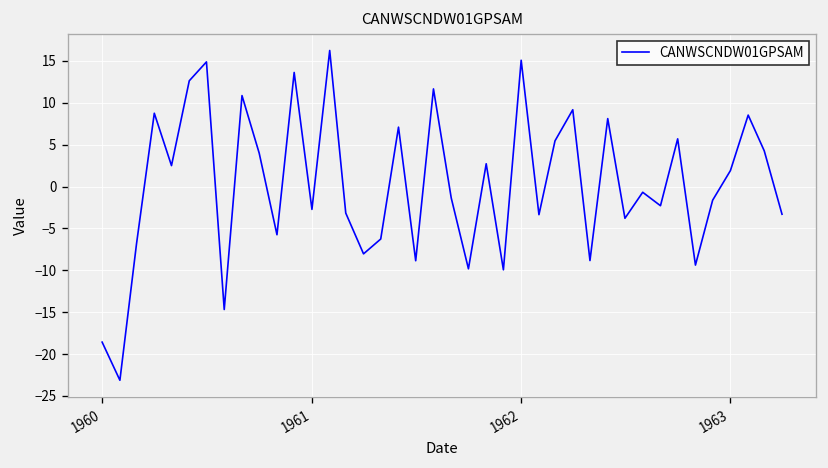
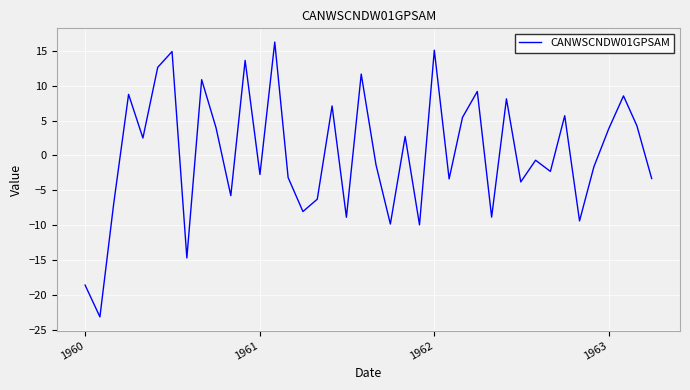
  {
    "1960": -19,
    "1961": -3,
    "1962": 15,
-   "1963": 2
+   "1963": 4
  }
